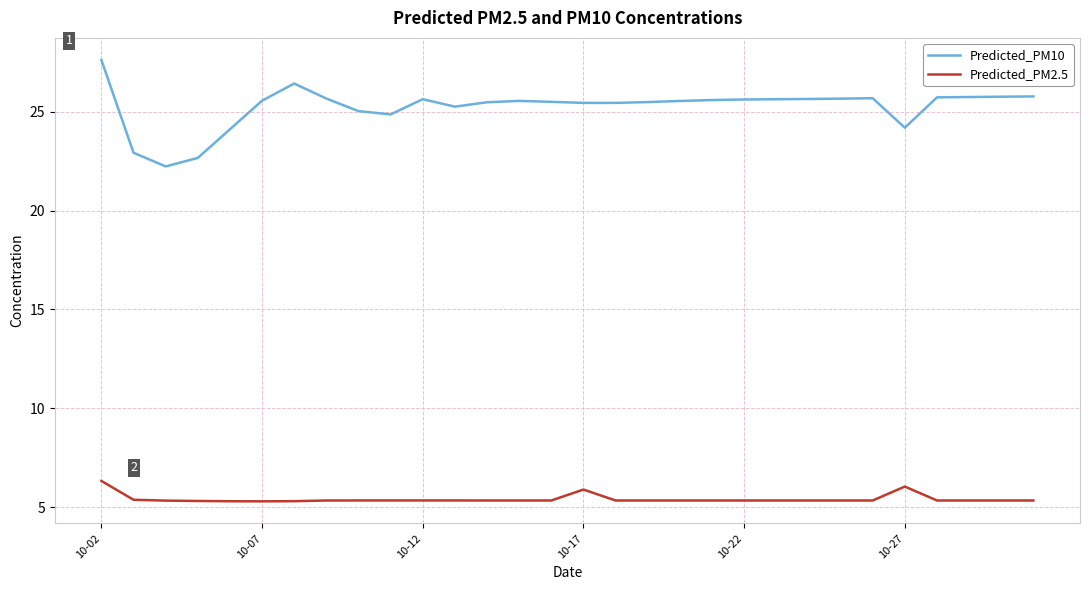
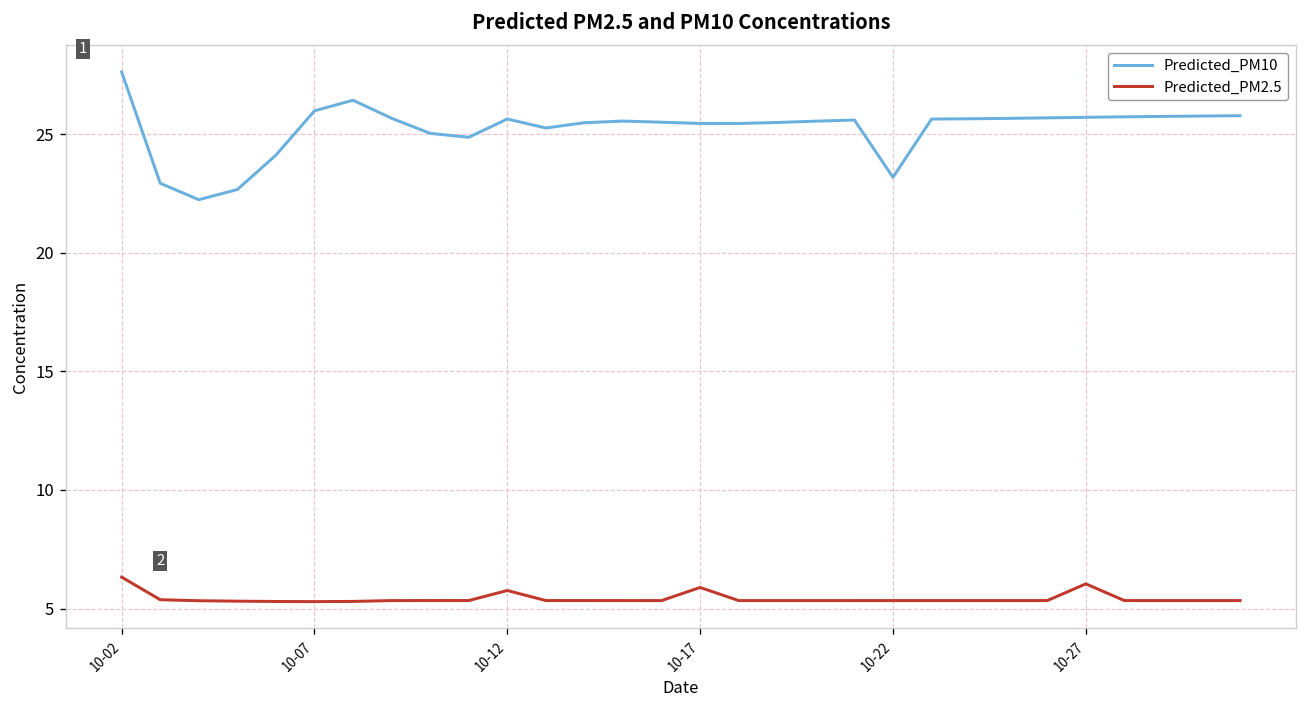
  {
    "Predicted_PM10": {
      "10-02": 27.6,
-     "10-07": 25.6,
+     "10-07": 26.0,
      "10-12": 25.6,
      "10-17": 25.4,
-     "10-22": 25.6,
-     "10-27": 24.2
+     "10-22": 23.2,
+     "10-27": 25.7
    },
    "Predicted_PM2.5": {
      "10-02": 6.3,
      "10-07": 5.3,
-     "10-12": 5.3,
+     "10-12": 5.8,
      "10-17": 5.9,
      "10-22": 5.3,
      "10-27": 6.0
    }
  }
